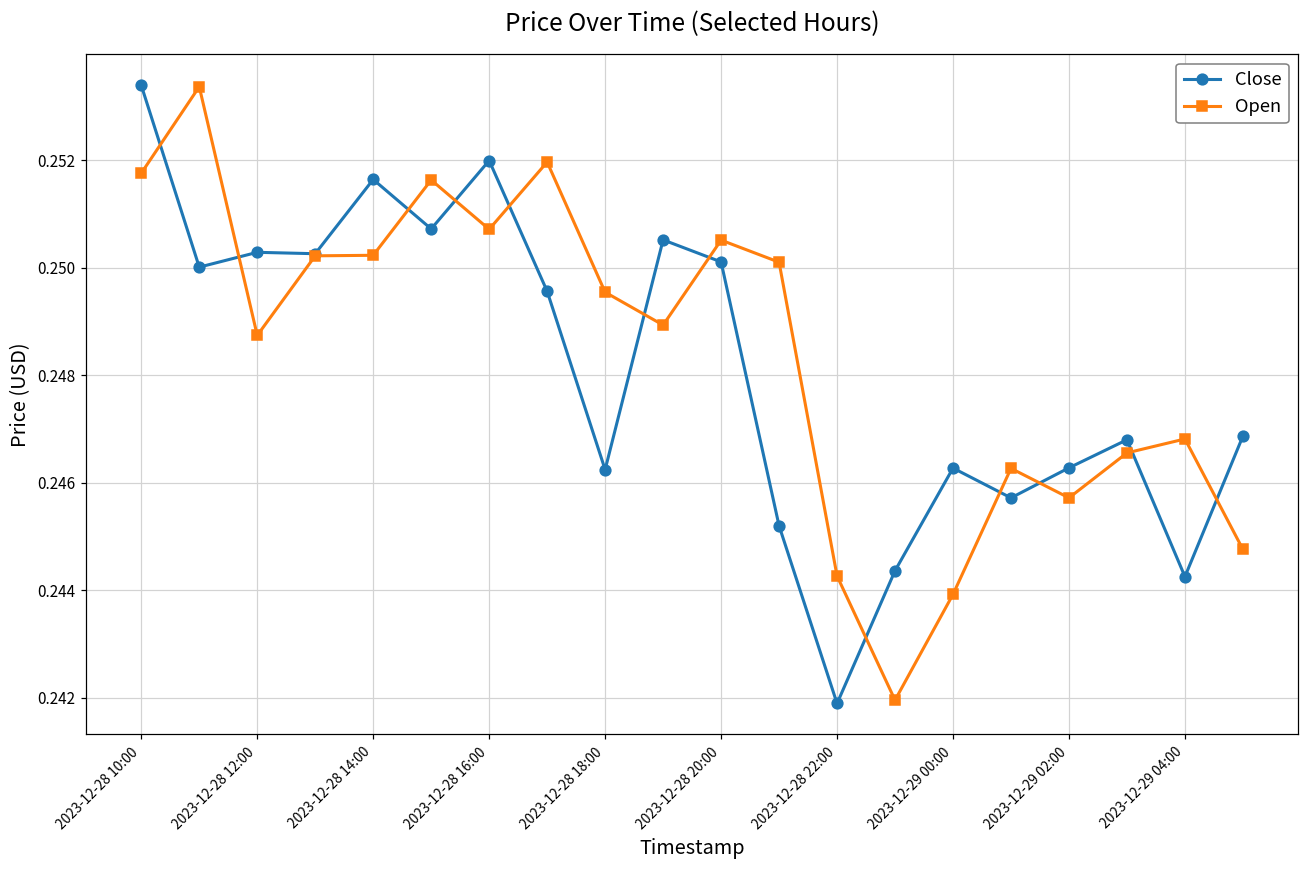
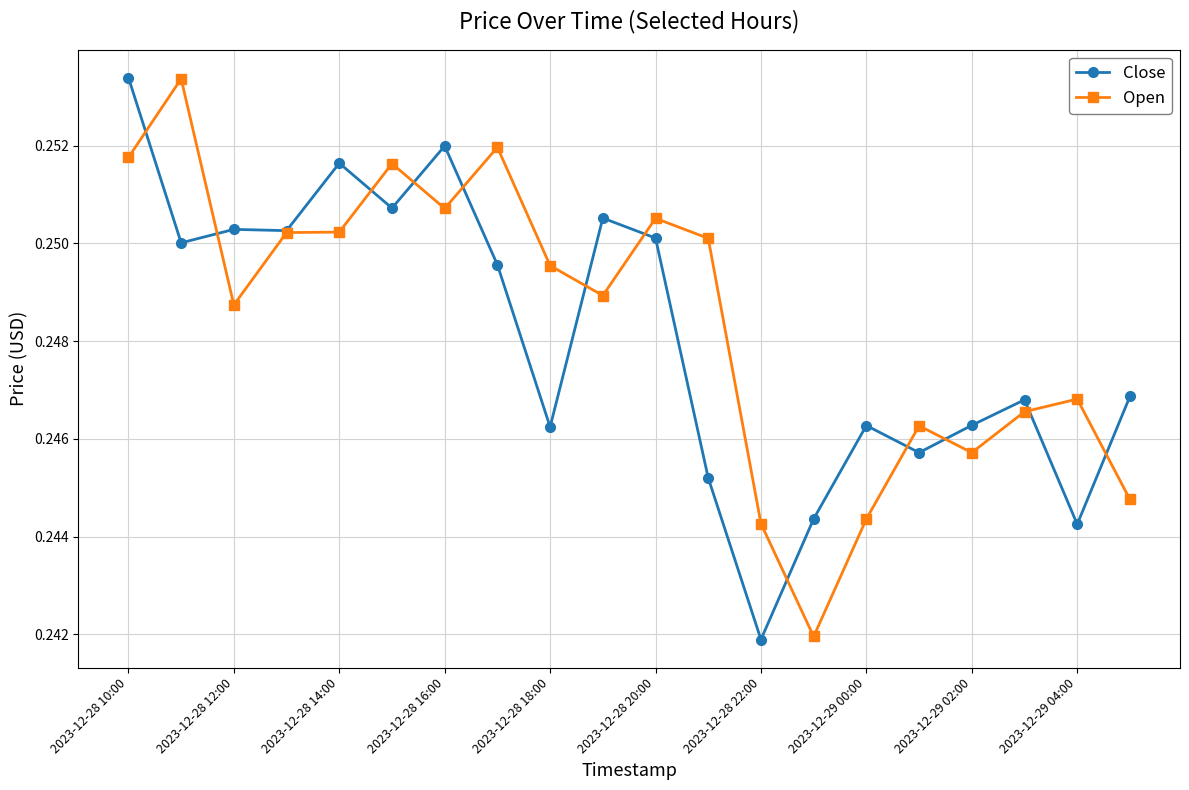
  {
    "Close": {
      "2023-12-28 10:00": 0.2534,
      "2023-12-28 12:00": 0.2503,
      "2023-12-28 14:00": 0.2516,
      "2023-12-28 16:00": 0.2520,
      "2023-12-28 18:00": 0.2462,
      "2023-12-28 20:00": 0.2501,
      "2023-12-28 22:00": 0.2419,
      "2023-12-29 00:00": 0.2463,
      "2023-12-29 02:00": 0.2463,
      "2023-12-29 04:00": 0.2443
    },
    "Open": {
      "2023-12-28 10:00": 0.2518,
      "2023-12-28 12:00": 0.2487,
      "2023-12-28 14:00": 0.2502,
      "2023-12-28 16:00": 0.2507,
      "2023-12-28 18:00": 0.2495,
      "2023-12-28 20:00": 0.2505,
      "2023-12-28 22:00": 0.2443,
-     "2023-12-29 00:00": 0.2439,
+     "2023-12-29 00:00": 0.2444,
      "2023-12-29 02:00": 0.2457,
      "2023-12-29 04:00": 0.2468
    }
  }
